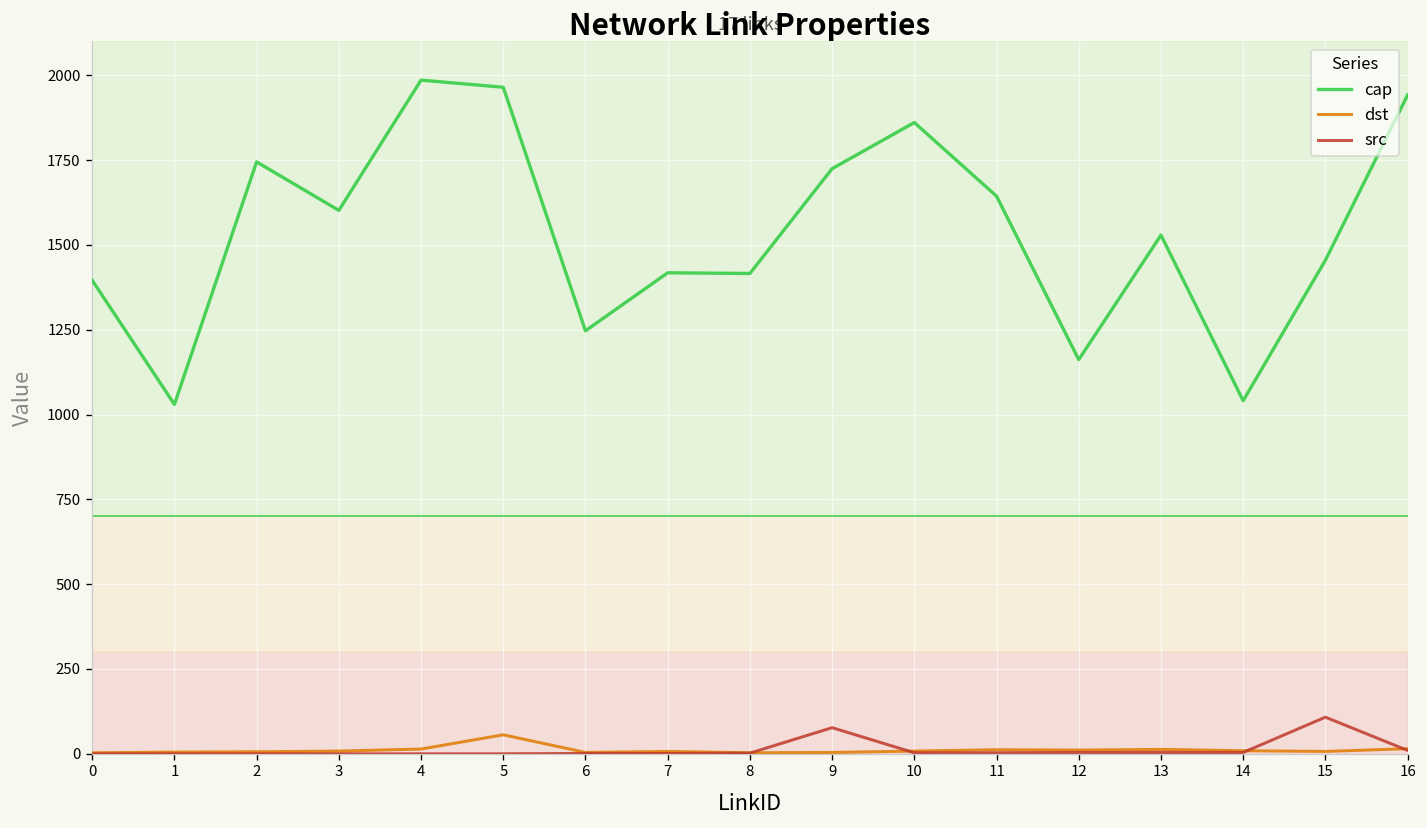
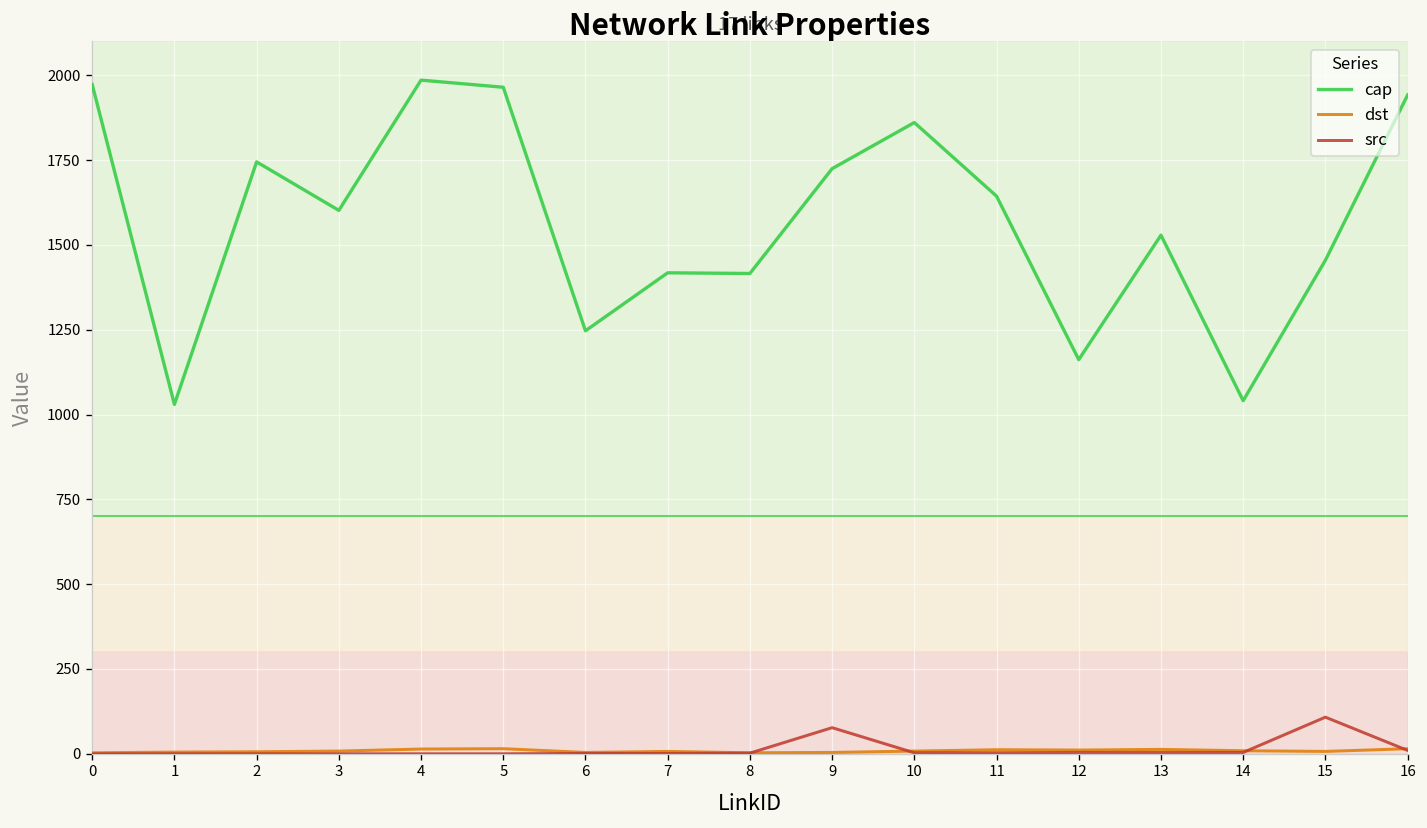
  {
    "cap": {
-     "0": 1400,
+     "0": 1970,
      "1": 1030,
      "2": 1750,
      "3": 1600,
      "4": 1990,
      "5": 1970,
      "6": 1250,
      "7": 1420,
      "8": 1420,
      "9": 1730,
      "10": 1860,
      "11": 1640,
      "12": 1160,
      "13": 1530,
      "14": 1040,
      "15": 1460,
      "16": 1940
    },
    "dst": {
      "4": 10,
-     "5": 60,
+     "5": 20,
      "9": 0,
      "15": 10
    },
    "src": {
      "4": 0,
      "5": 0,
      "9": 80,
      "15": 110
    }
  }
